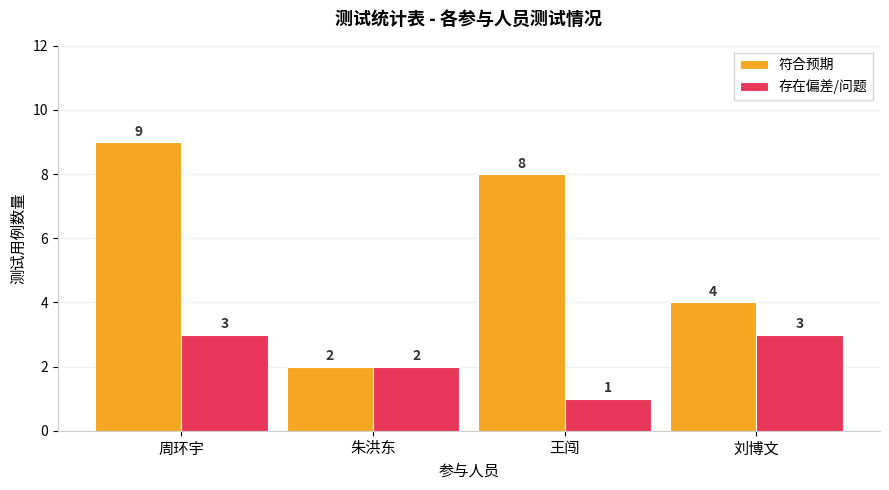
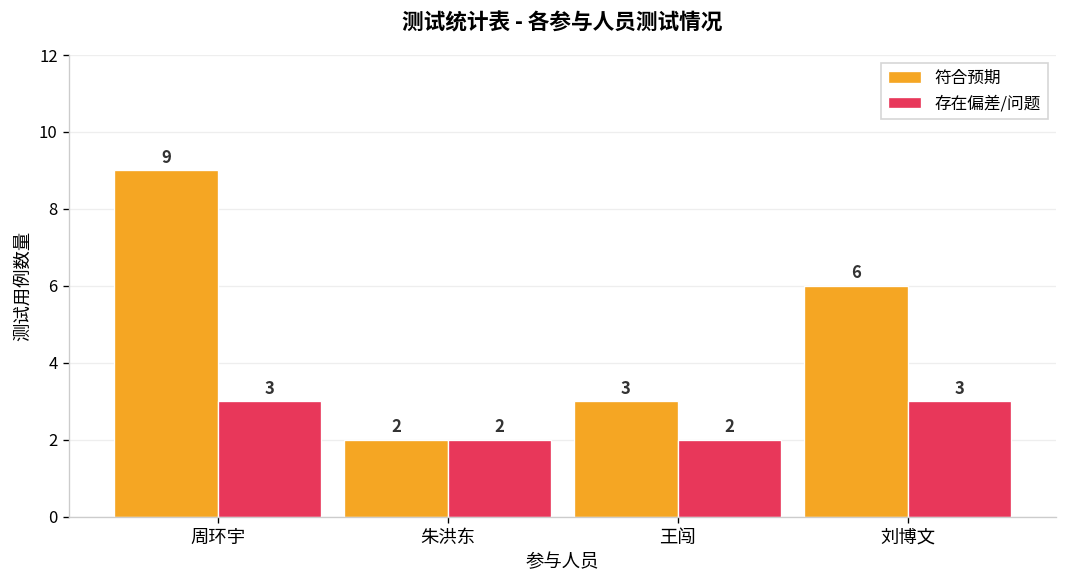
  {
    "符合预期": {
      "周环宇": 9,
      "朱洪东": 2,
-     "王闯": 8,
-     "刘博文": 4
+     "王闯": 3,
+     "刘博文": 6
    },
    "存在偏差/问题": {
      "周环宇": 3,
      "朱洪东": 2,
-     "王闯": 1,
+     "王闯": 2,
      "刘博文": 3
    }
  }
